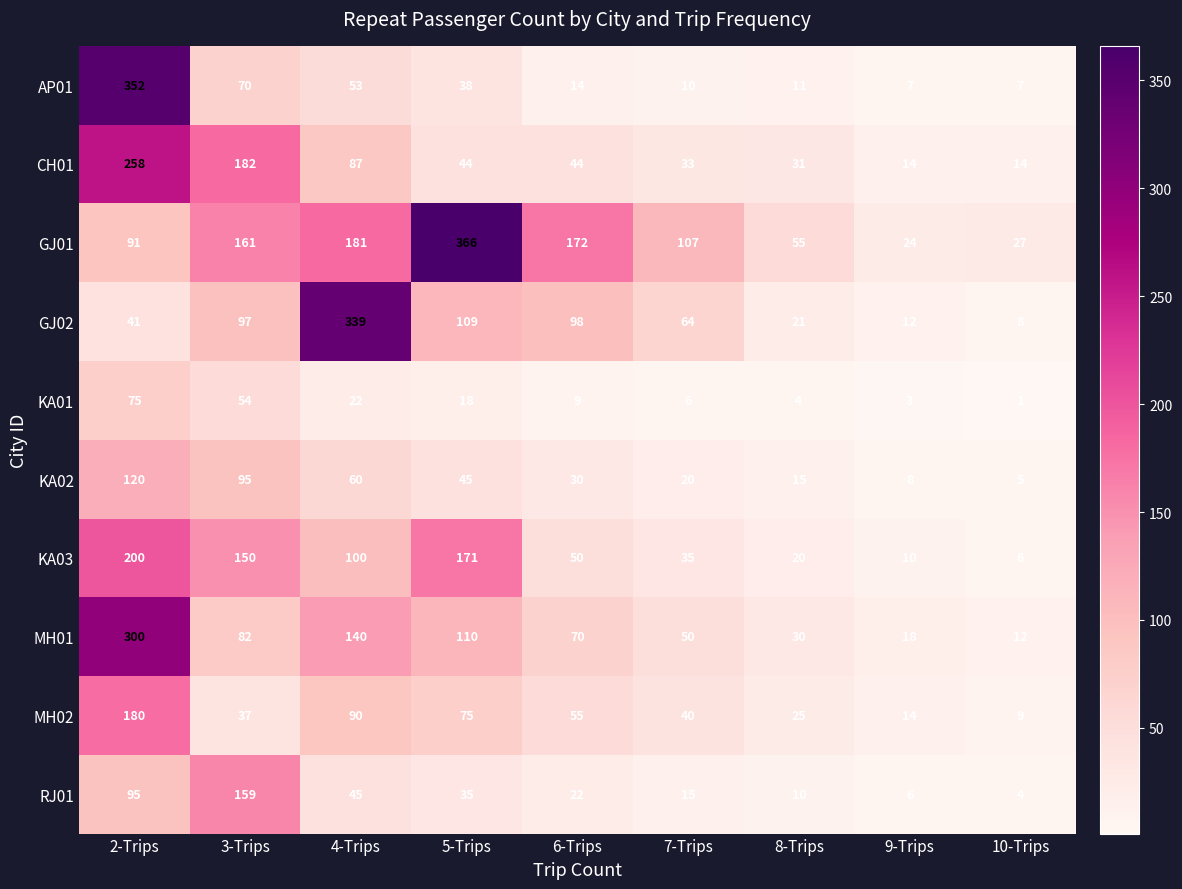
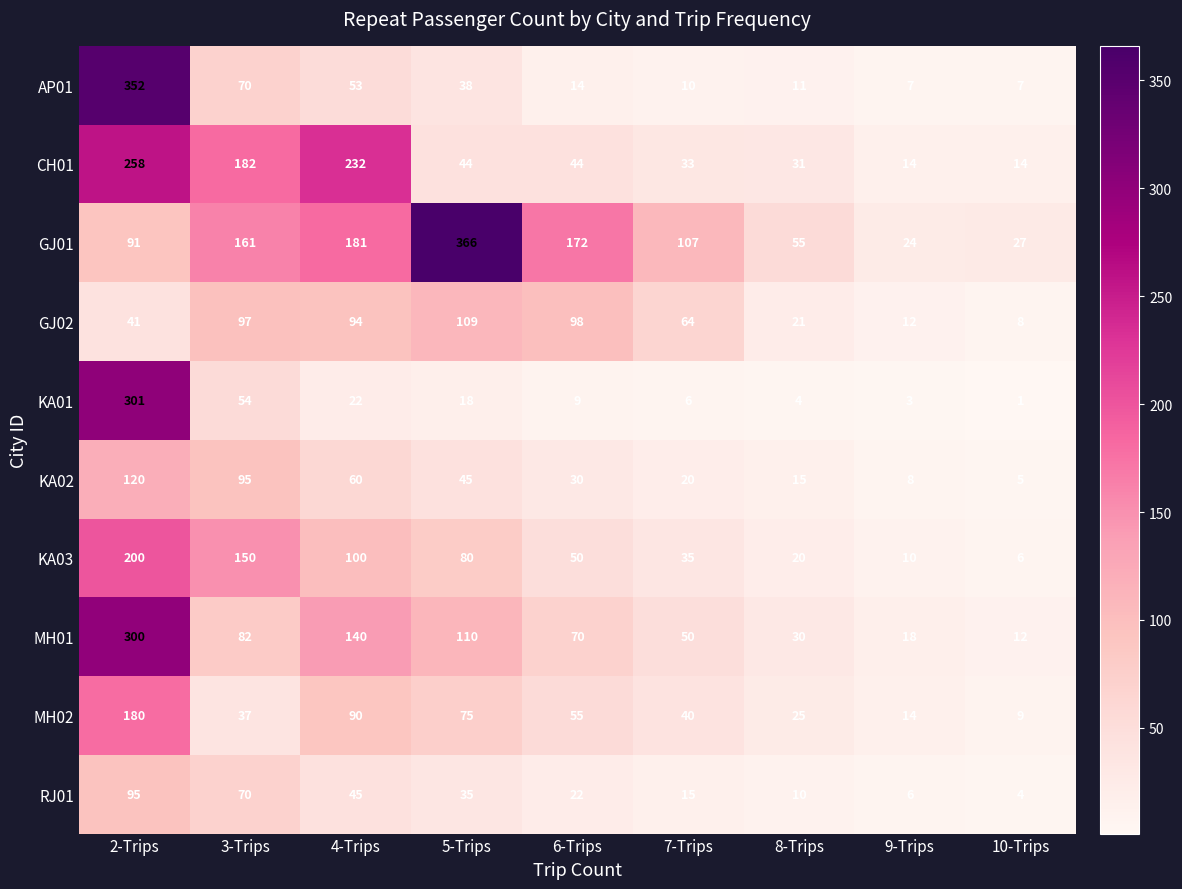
  {
    "AP01": {
      "2-Trips": 352,
      "3-Trips": 70
    },
    "CH01": {
      "2-Trips": 258,
      "3-Trips": 182,
-     "4-Trips": 87
+     "4-Trips": 232
    },
    "GJ01": {
      "2-Trips": 91,
      "3-Trips": 161,
      "4-Trips": 181,
      "5-Trips": 366,
      "6-Trips": 172,
      "7-Trips": 107
    },
    "GJ02": {
      "3-Trips": 97,
-     "4-Trips": 339,
+     "4-Trips": 94,
      "5-Trips": 109,
      "6-Trips": 98
    },
    "KA01": {
-     "2-Trips": 75
+     "2-Trips": 301
    },
    "KA02": {
      "2-Trips": 120,
      "3-Trips": 95
    },
    "KA03": {
      "2-Trips": 200,
      "3-Trips": 150,
      "4-Trips": 100,
-     "5-Trips": 171
+     "5-Trips": 80
    },
    "MH01": {
      "2-Trips": 300,
      "3-Trips": 82,
      "4-Trips": 140,
      "5-Trips": 110,
      "6-Trips": 70
    },
    "MH02": {
      "2-Trips": 180,
      "4-Trips": 90,
      "5-Trips": 75
    },
    "RJ01": {
      "2-Trips": 95,
-     "3-Trips": 159
+     "3-Trips": 70
    }
  }
